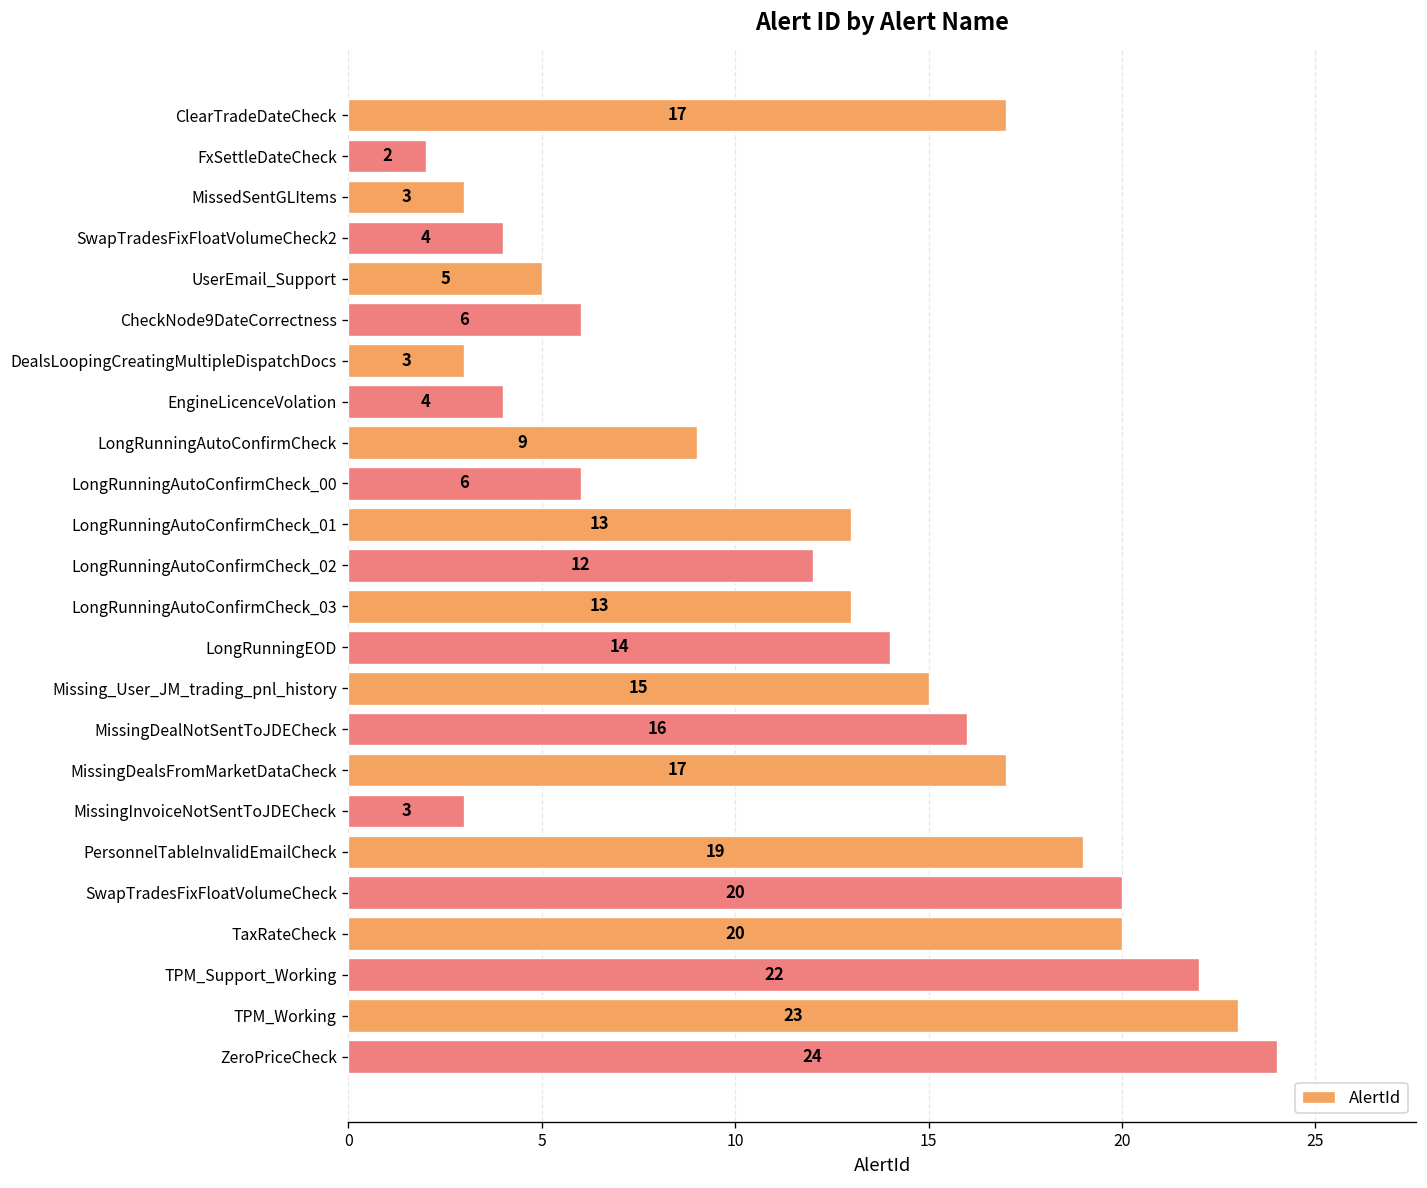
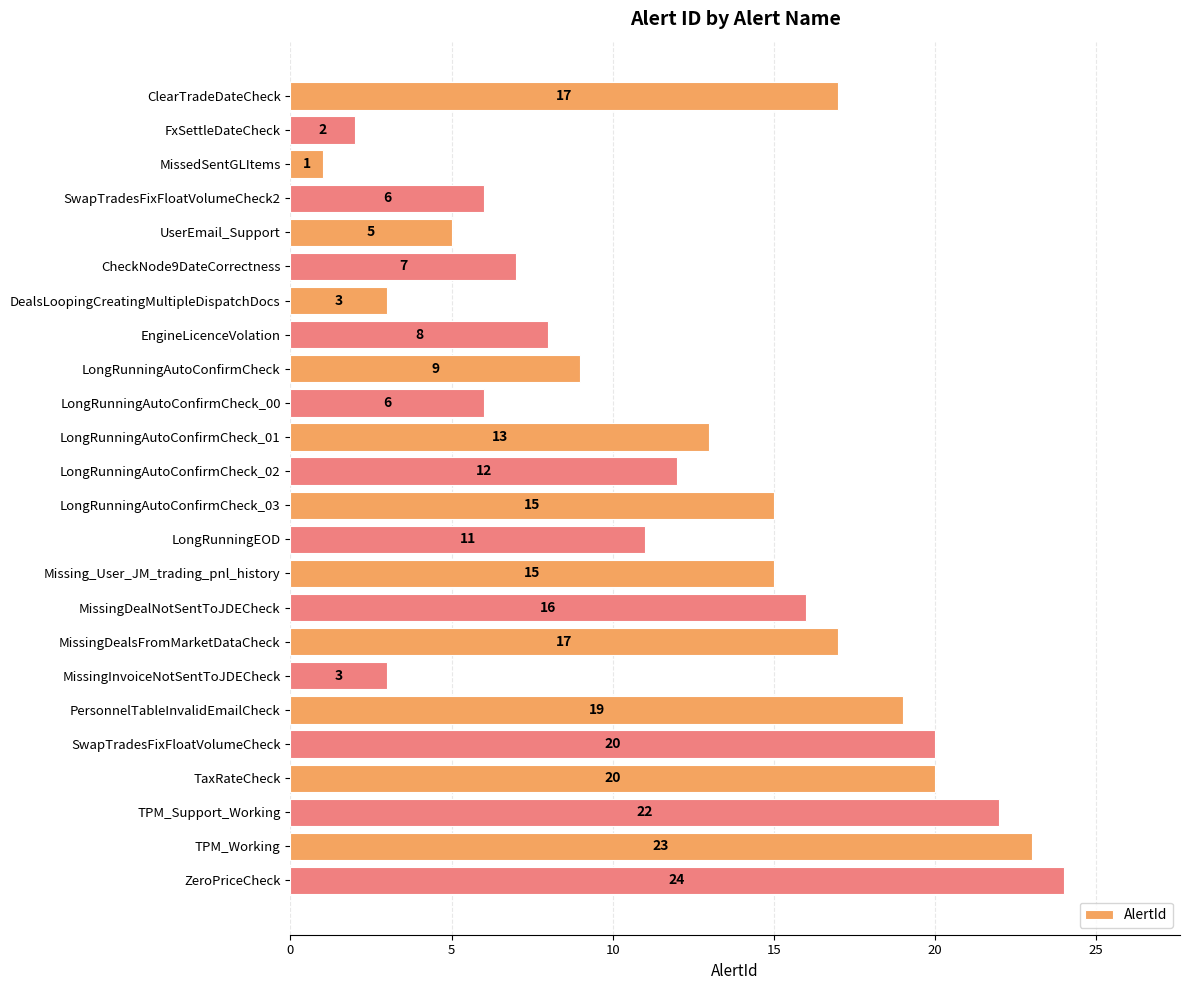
  {
    "ClearTradeDateCheck": 17,
    "FxSettleDateCheck": 2,
-   "MissedSentGLItems": 3,
-   "SwapTradesFixFloatVolumeCheck2": 4,
+   "MissedSentGLItems": 1,
+   "SwapTradesFixFloatVolumeCheck2": 6,
    "UserEmail_Support": 5,
-   "CheckNode9DateCorrectness": 6,
+   "CheckNode9DateCorrectness": 7,
    "DealsLoopingCreatingMultipleDispatchDocs": 3,
-   "EngineLicenceVolation": 4,
+   "EngineLicenceVolation": 8,
    "LongRunningAutoConfirmCheck": 9,
    "LongRunningAutoConfirmCheck_00": 6,
    "LongRunningAutoConfirmCheck_01": 13,
    "LongRunningAutoConfirmCheck_02": 12,
-   "LongRunningAutoConfirmCheck_03": 13,
-   "LongRunningEOD": 14,
+   "LongRunningAutoConfirmCheck_03": 15,
+   "LongRunningEOD": 11,
    "Missing_User_JM_trading_pnl_history": 15,
    "MissingDealNotSentToJDECheck": 16,
    "MissingDealsFromMarketDataCheck": 17,
    "MissingInvoiceNotSentToJDECheck": 3,
    "PersonnelTableInvalidEmailCheck": 19,
    "SwapTradesFixFloatVolumeCheck": 20,
    "TaxRateCheck": 20,
    "TPM_Support_Working": 22,
    "TPM_Working": 23,
    "ZeroPriceCheck": 24
  }
